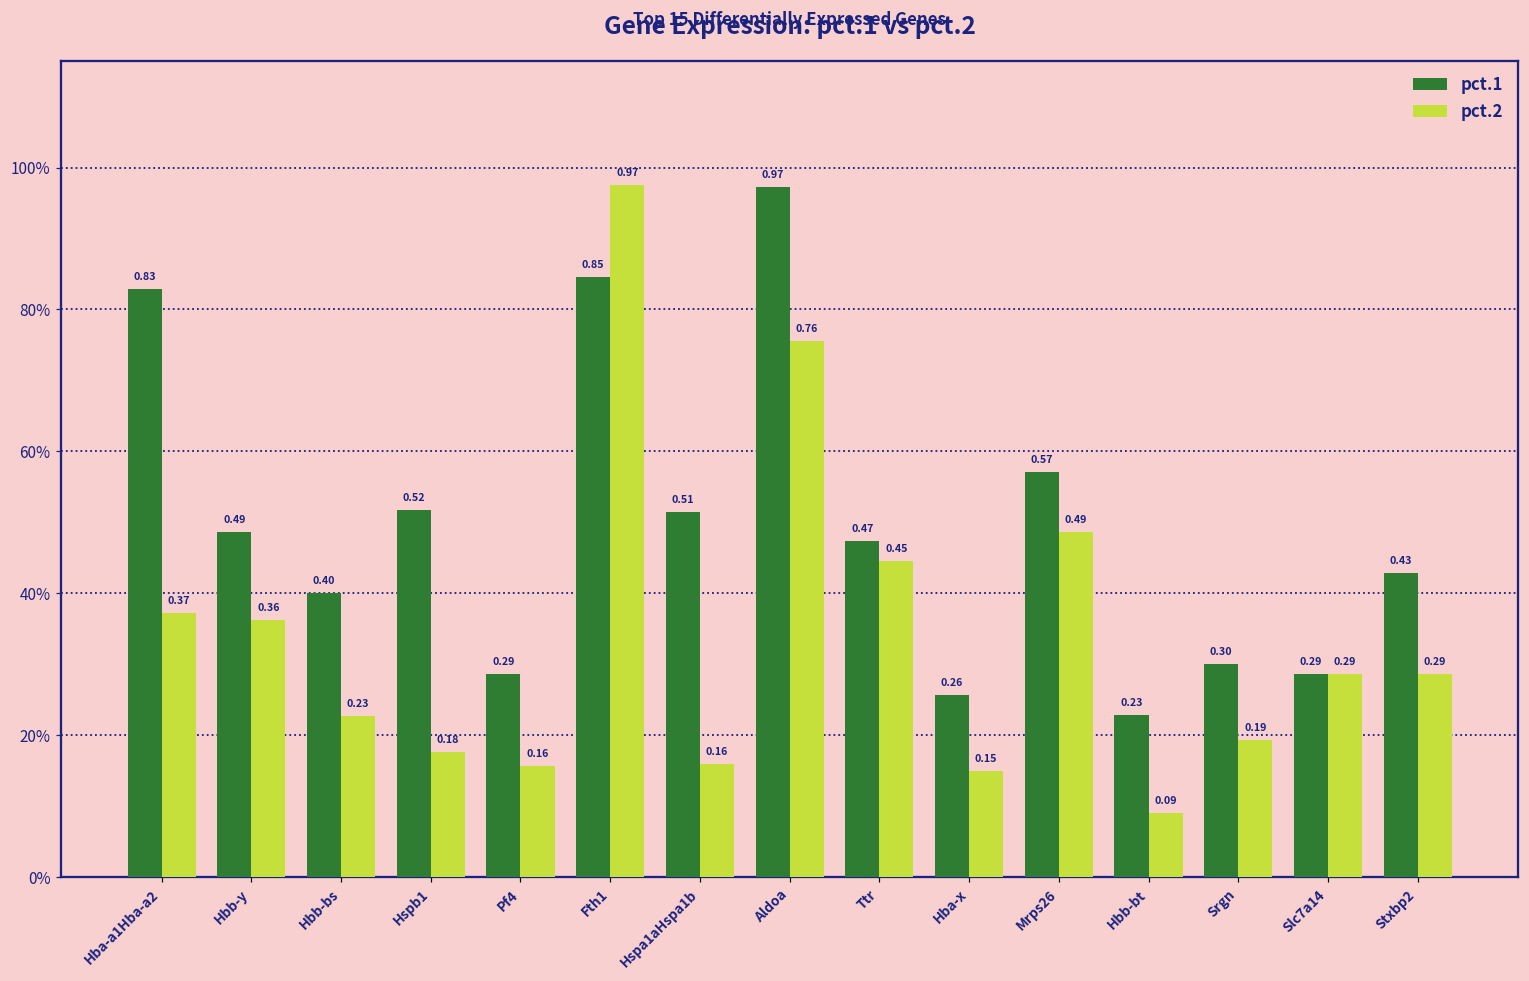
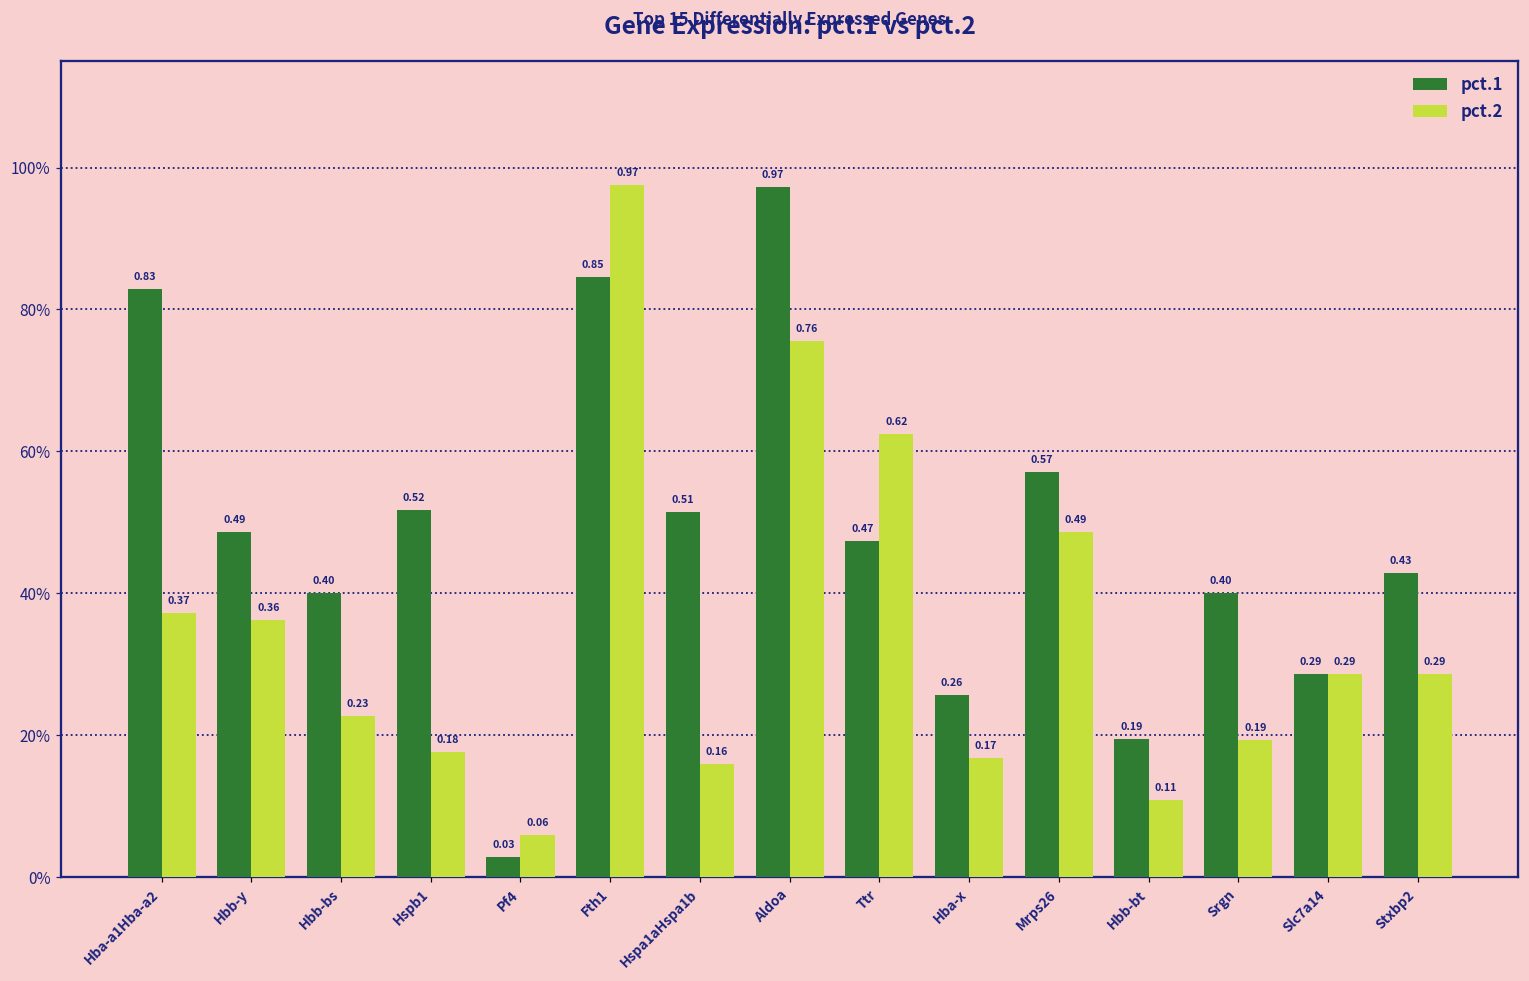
  {
    "pct.1": {
      "Hba-a1Hba-a2": 0.83,
      "Hbb-y": 0.49,
      "Hbb-bs": 0.40,
      "Hspb1": 0.52,
-     "Pf4": 0.29,
+     "Pf4": 0.03,
      "Fth1": 0.85,
      "Hspa1aHspa1b": 0.51,
      "Aldoa": 0.97,
      "Ttr": 0.47,
      "Hba-x": 0.26,
      "Mrps26": 0.57,
-     "Hbb-bt": 0.23,
-     "Srgn": 0.30,
+     "Hbb-bt": 0.19,
+     "Srgn": 0.40,
      "Slc7a14": 0.29,
      "Stxbp2": 0.43
    },
    "pct.2": {
      "Hba-a1Hba-a2": 0.37,
      "Hbb-y": 0.36,
      "Hbb-bs": 0.23,
      "Hspb1": 0.18,
-     "Pf4": 0.16,
+     "Pf4": 0.06,
      "Fth1": 0.97,
      "Hspa1aHspa1b": 0.16,
      "Aldoa": 0.76,
-     "Ttr": 0.45,
-     "Hba-x": 0.15,
+     "Ttr": 0.62,
+     "Hba-x": 0.17,
      "Mrps26": 0.49,
-     "Hbb-bt": 0.09,
+     "Hbb-bt": 0.11,
      "Srgn": 0.19,
      "Slc7a14": 0.29,
      "Stxbp2": 0.29
    }
  }
